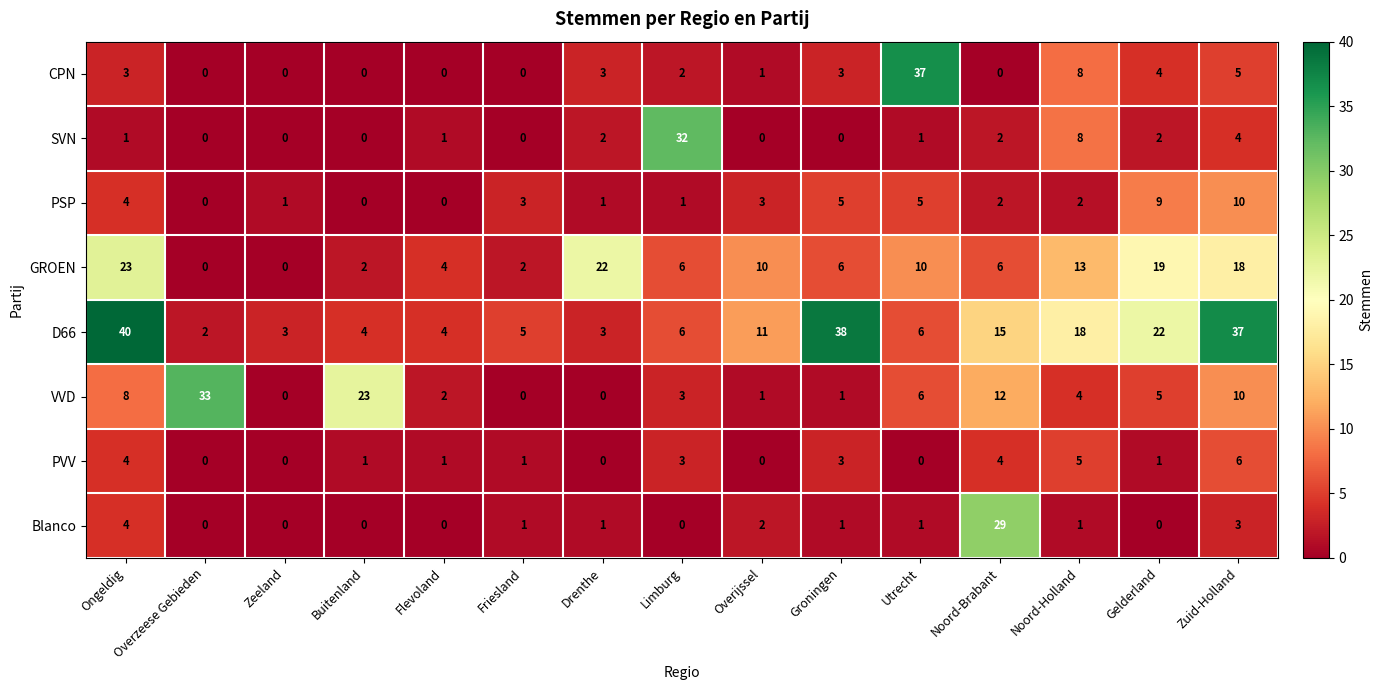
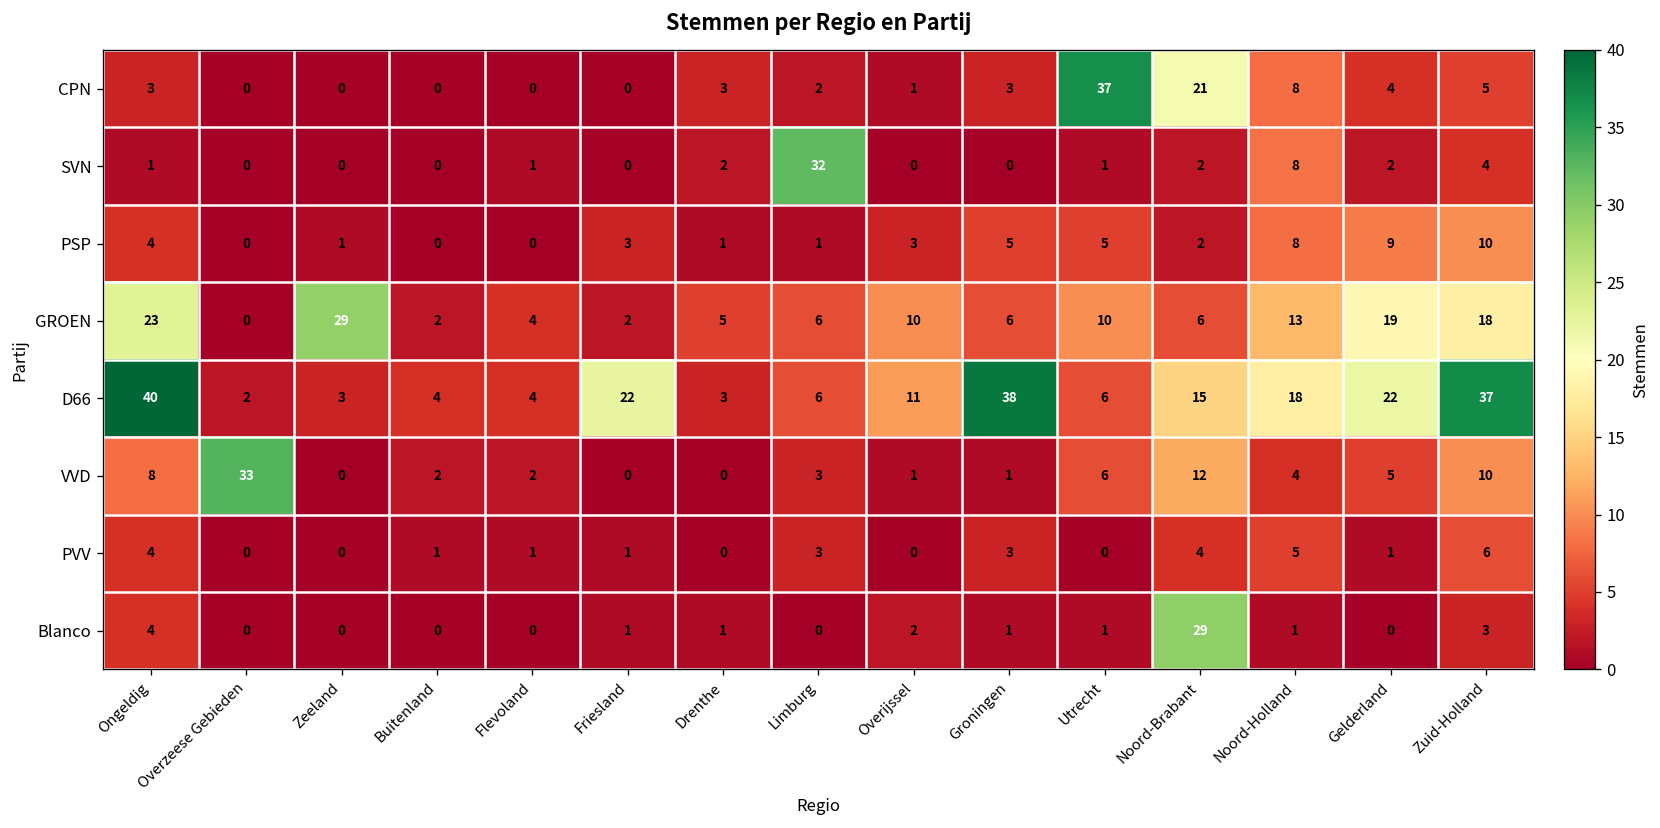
  {
    "CPN": {
      "Ongeldig": 3,
      "Overzeese Gebieden": 0,
      "Zeeland": 0,
      "Buitenland": 0,
      "Flevoland": 0,
      "Friesland": 0,
      "Drenthe": 3,
      "Limburg": 2,
      "Overijssel": 1,
      "Groningen": 3,
      "Utrecht": 37,
-     "Noord-Brabant": 0,
+     "Noord-Brabant": 21,
      "Noord-Holland": 8,
      "Gelderland": 4,
      "Zuid-Holland": 5
    },
    "SVN": {
      "Ongeldig": 1,
      "Overzeese Gebieden": 0,
      "Zeeland": 0,
      "Buitenland": 0,
      "Flevoland": 1,
      "Friesland": 0,
      "Drenthe": 2,
      "Limburg": 32,
      "Overijssel": 0,
      "Groningen": 0,
      "Utrecht": 1,
      "Noord-Brabant": 2,
      "Noord-Holland": 8,
      "Gelderland": 2,
      "Zuid-Holland": 4
    },
    "PSP": {
      "Ongeldig": 4,
      "Overzeese Gebieden": 0,
      "Zeeland": 1,
      "Buitenland": 0,
      "Flevoland": 0,
      "Friesland": 3,
      "Drenthe": 1,
      "Limburg": 1,
      "Overijssel": 3,
      "Groningen": 5,
      "Utrecht": 5,
      "Noord-Brabant": 2,
-     "Noord-Holland": 2,
+     "Noord-Holland": 8,
      "Gelderland": 9,
      "Zuid-Holland": 10
    },
    "GROEN": {
      "Ongeldig": 23,
      "Overzeese Gebieden": 0,
-     "Zeeland": 0,
+     "Zeeland": 29,
      "Buitenland": 2,
      "Flevoland": 4,
      "Friesland": 2,
-     "Drenthe": 22,
+     "Drenthe": 5,
      "Limburg": 6,
      "Overijssel": 10,
      "Groningen": 6,
      "Utrecht": 10,
      "Noord-Brabant": 6,
      "Noord-Holland": 13,
      "Gelderland": 19,
      "Zuid-Holland": 18
    },
    "D66": {
      "Ongeldig": 40,
      "Overzeese Gebieden": 2,
      "Zeeland": 3,
      "Buitenland": 4,
      "Flevoland": 4,
-     "Friesland": 5,
+     "Friesland": 22,
      "Drenthe": 3,
      "Limburg": 6,
      "Overijssel": 11,
      "Groningen": 38,
      "Utrecht": 6,
      "Noord-Brabant": 15,
      "Noord-Holland": 18,
      "Gelderland": 22,
      "Zuid-Holland": 37
    },
    "VVD": {
      "Ongeldig": 8,
      "Overzeese Gebieden": 33,
      "Zeeland": 0,
-     "Buitenland": 23,
+     "Buitenland": 2,
      "Flevoland": 2,
      "Friesland": 0,
      "Drenthe": 0,
      "Limburg": 3,
      "Overijssel": 1,
      "Groningen": 1,
      "Utrecht": 6,
      "Noord-Brabant": 12,
      "Noord-Holland": 4,
      "Gelderland": 5,
      "Zuid-Holland": 10
    },
    "PVV": {
      "Ongeldig": 4,
      "Overzeese Gebieden": 0,
      "Zeeland": 0,
      "Buitenland": 1,
      "Flevoland": 1,
      "Friesland": 1,
      "Drenthe": 0,
      "Limburg": 3,
      "Overijssel": 0,
      "Groningen": 3,
      "Utrecht": 0,
      "Noord-Brabant": 4,
      "Noord-Holland": 5,
      "Gelderland": 1,
      "Zuid-Holland": 6
    },
    "Blanco": {
      "Ongeldig": 4,
      "Overzeese Gebieden": 0,
      "Zeeland": 0,
      "Buitenland": 0,
      "Flevoland": 0,
      "Friesland": 1,
      "Drenthe": 1,
      "Limburg": 0,
      "Overijssel": 2,
      "Groningen": 1,
      "Utrecht": 1,
      "Noord-Brabant": 29,
      "Noord-Holland": 1,
      "Gelderland": 0,
      "Zuid-Holland": 3
    }
  }
